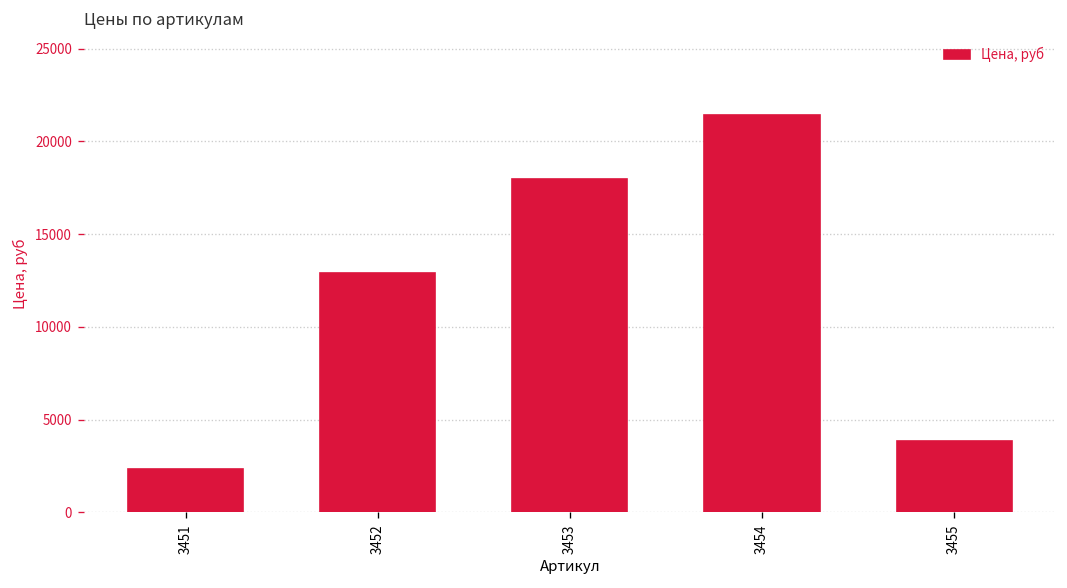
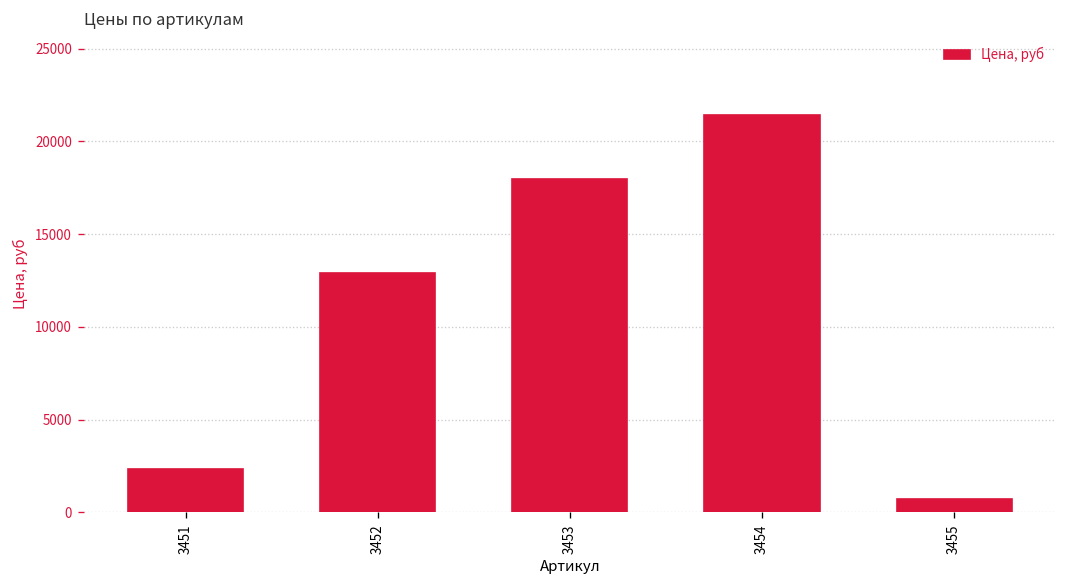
  {
    "3451": 2300,
    "3452": 12900,
    "3453": 18000,
    "3454": 21400,
-   "3455": 3800
+   "3455": 700
  }
